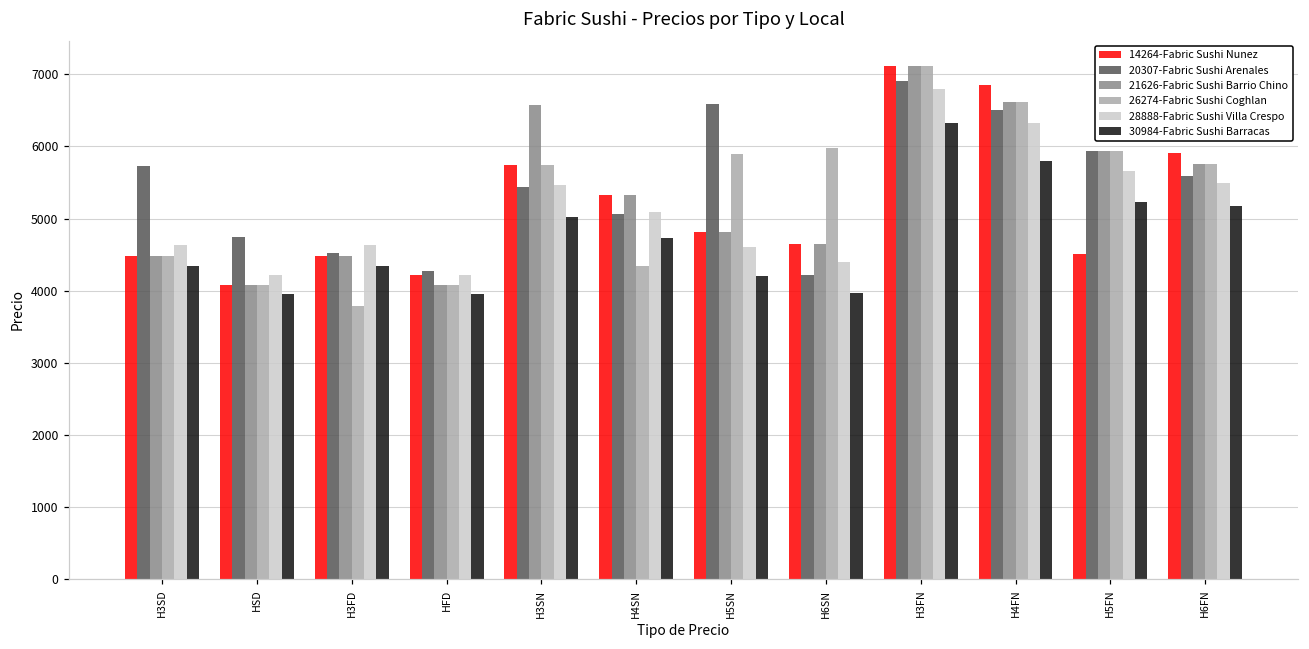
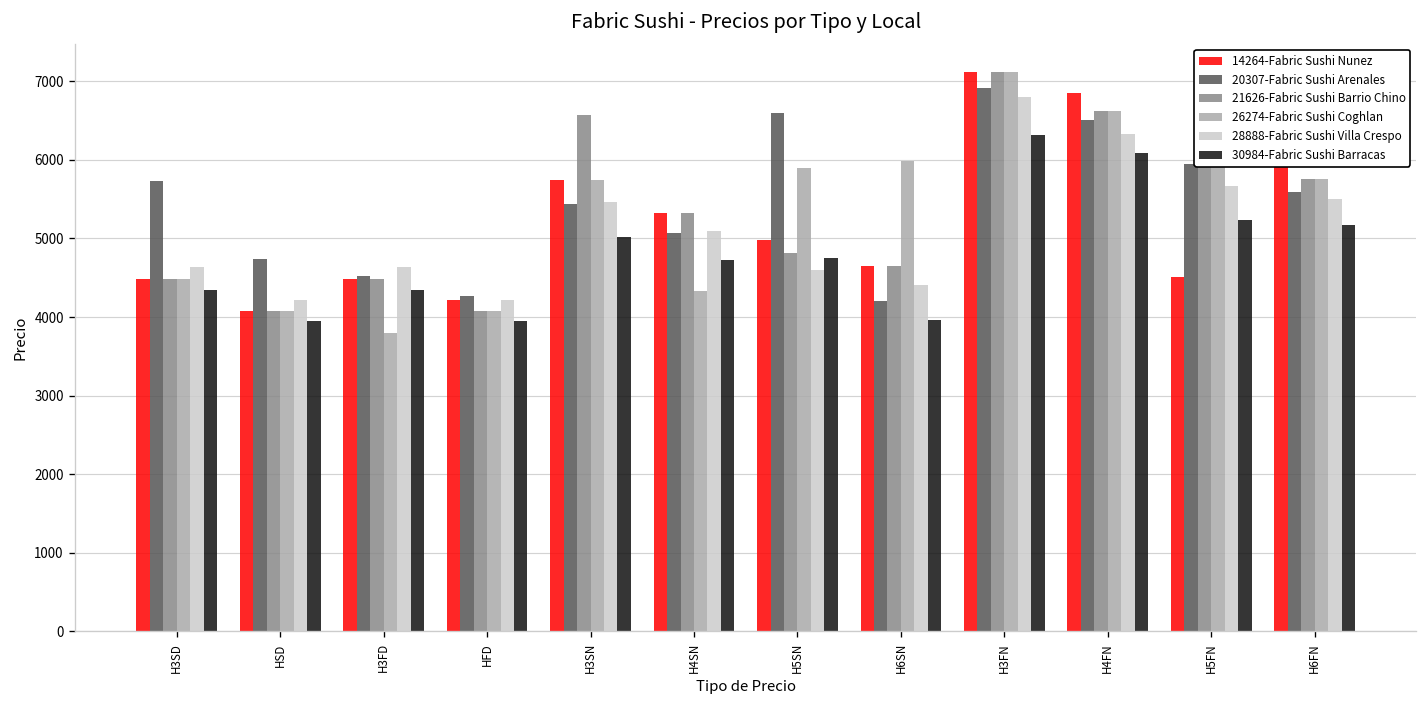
  {
    "14264-Fabric Sushi Nunez": {
      "H3SD": 4500,
      "HSD": 4100,
      "H3FD": 4500,
      "HFD": 4200,
      "H3SN": 5700,
      "H4SN": 5300,
-     "H5SN": 4800,
+     "H5SN": 5000,
      "H6SN": 4700,
      "H3FN": 7100,
      "H4FN": 6800,
      "H5FN": 4500,
      "H6FN": 5900
    },
    "20307-Fabric Sushi Arenales": {
      "H3SD": 5700,
      "HSD": 4700,
      "H3FD": 4500,
      "HFD": 4300,
      "H3SN": 5400,
      "H4SN": 5100,
      "H5SN": 6600,
      "H6SN": 4200,
      "H3FN": 6900,
      "H4FN": 6500,
      "H5FN": 5900,
      "H6FN": 5600
    },
    "30984-Fabric Sushi Barracas": {
      "H3SD": 4300,
      "HSD": 3900,
      "H3FD": 4300,
      "HFD": 3900,
      "H3SN": 5000,
      "H4SN": 4700,
-     "H5SN": 4200,
+     "H5SN": 4800,
      "H6SN": 4000,
      "H3FN": 6300,
-     "H4FN": 5800,
+     "H4FN": 6100,
      "H5FN": 5200,
      "H6FN": 5200
    }
  }
